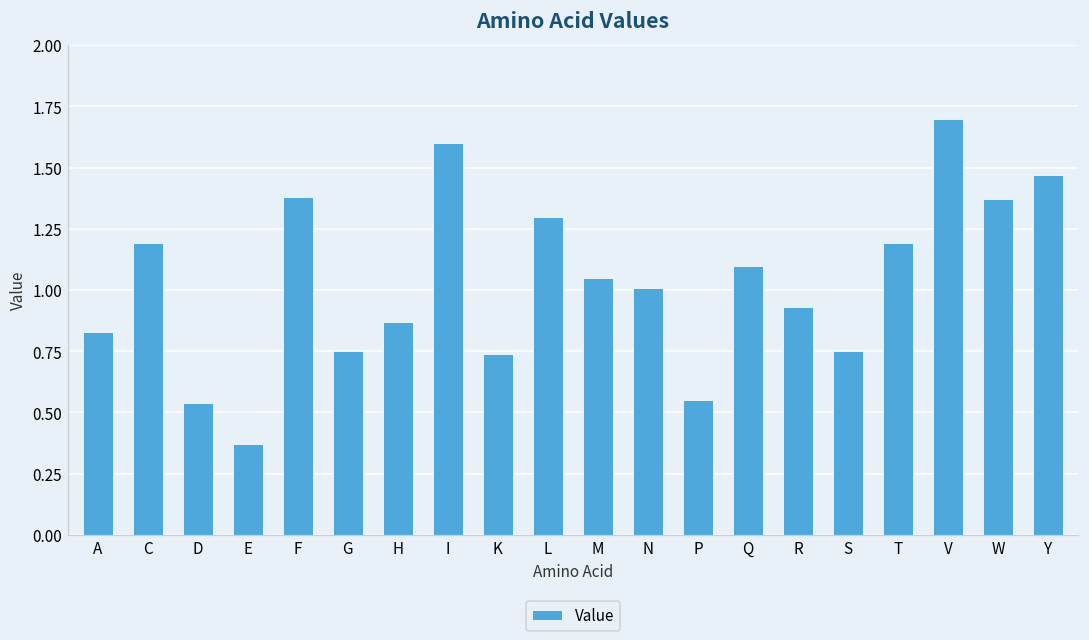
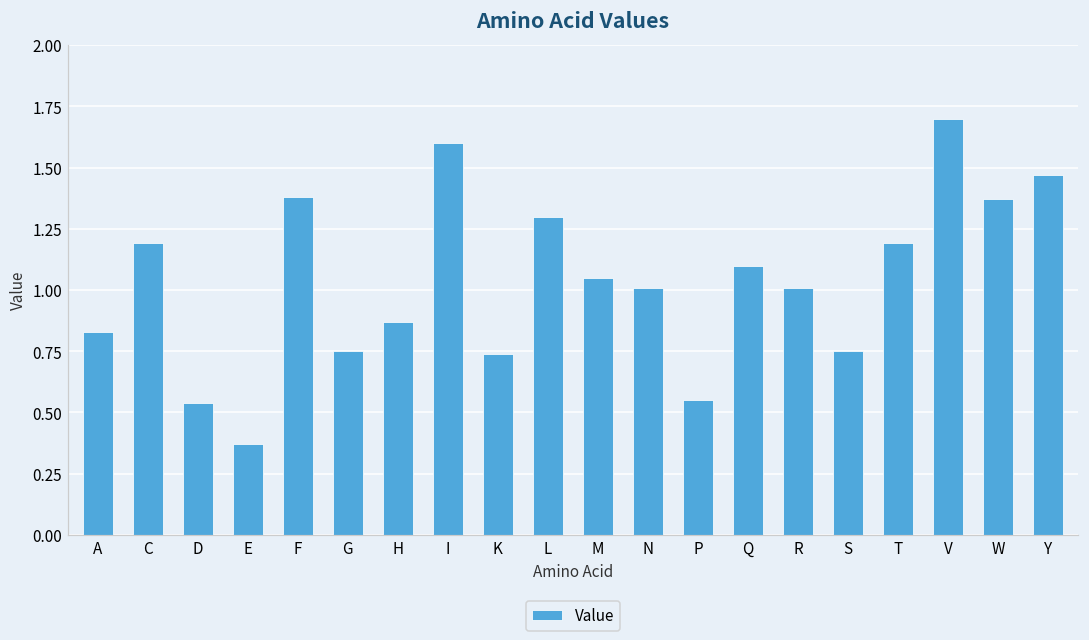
  {
    "A": 0.83,
    "C": 1.19,
    "D": 0.54,
    "E": 0.37,
    "F": 1.38,
    "G": 0.75,
    "H": 0.87,
    "I": 1.60,
    "K": 0.74,
    "L": 1.30,
    "M": 1.05,
    "N": 1.01,
    "P": 0.55,
    "Q": 1.10,
-   "R": 0.93,
+   "R": 1.01,
    "S": 0.75,
    "T": 1.19,
    "V": 1.70,
    "W": 1.37,
    "Y": 1.47
  }
